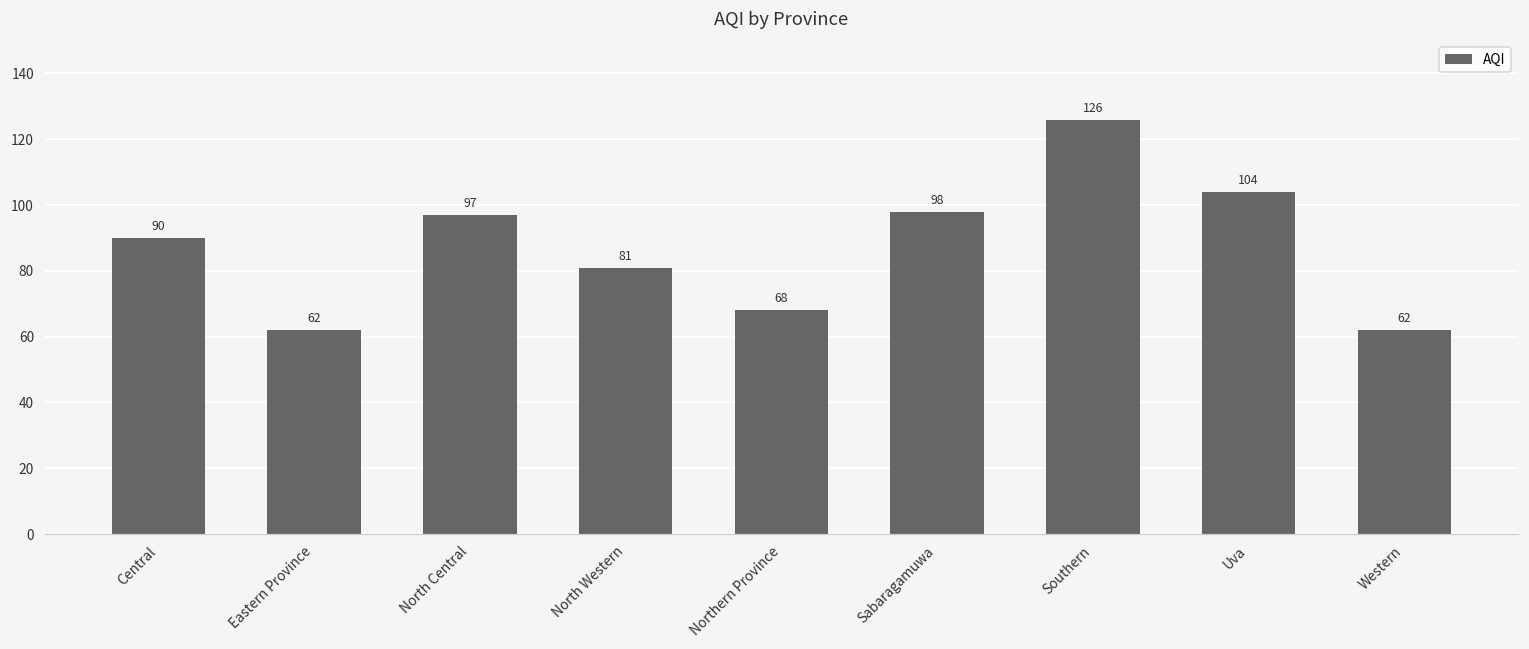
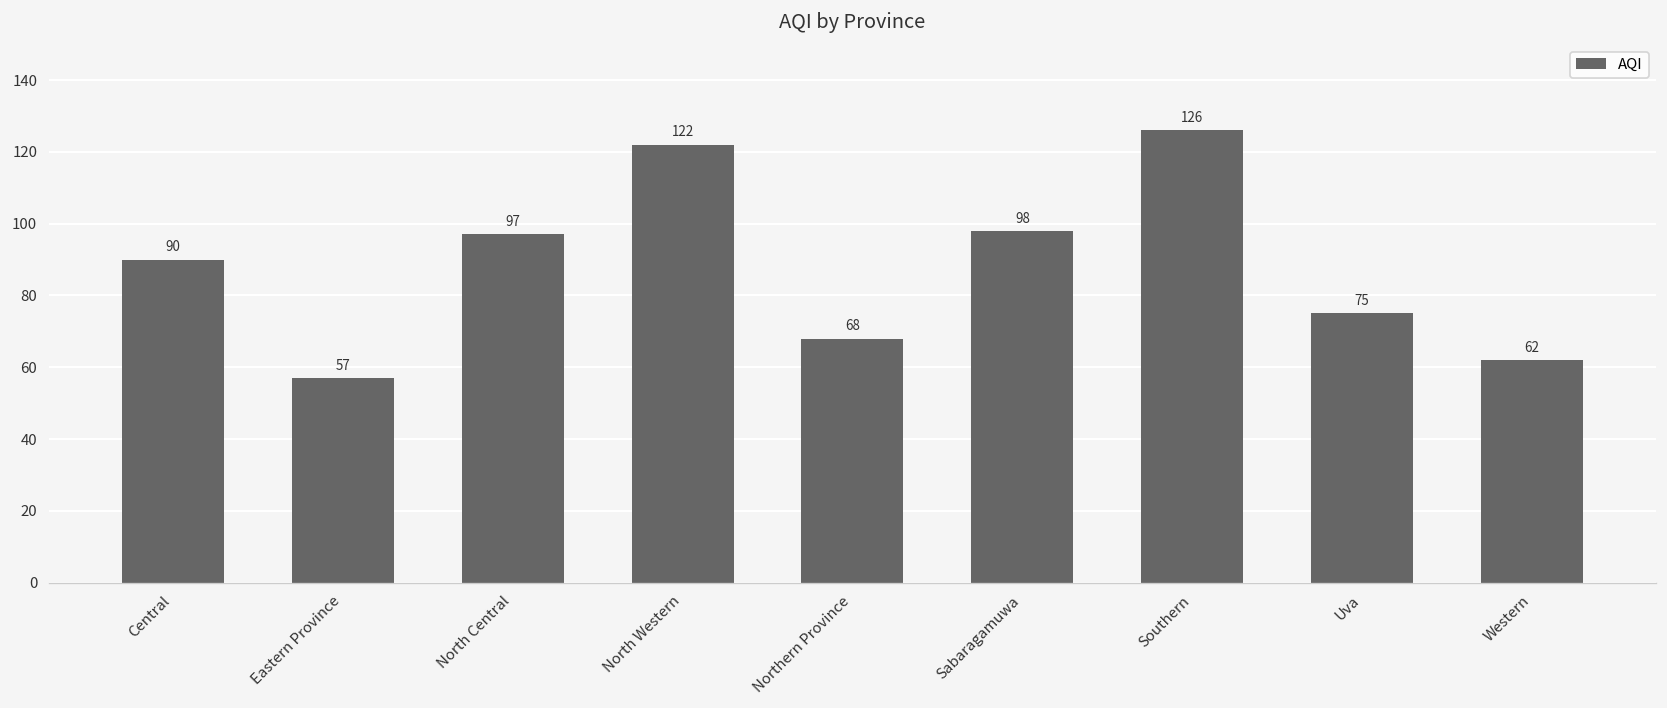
  {
    "Central": 90,
-   "Eastern Province": 62,
+   "Eastern Province": 57,
    "North Central": 97,
-   "North Western": 81,
+   "North Western": 122,
    "Northern Province": 68,
    "Sabaragamuwa": 98,
    "Southern": 126,
-   "Uva": 104,
+   "Uva": 75,
    "Western": 62
  }
